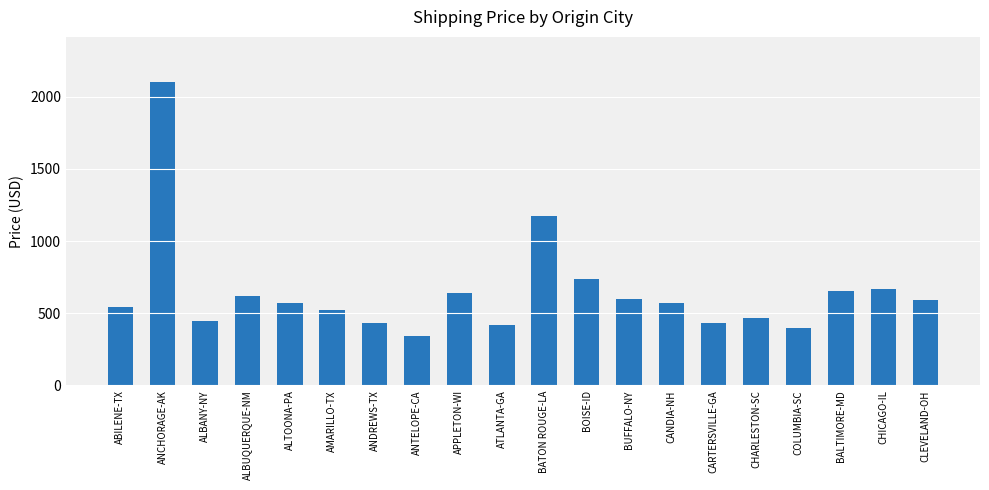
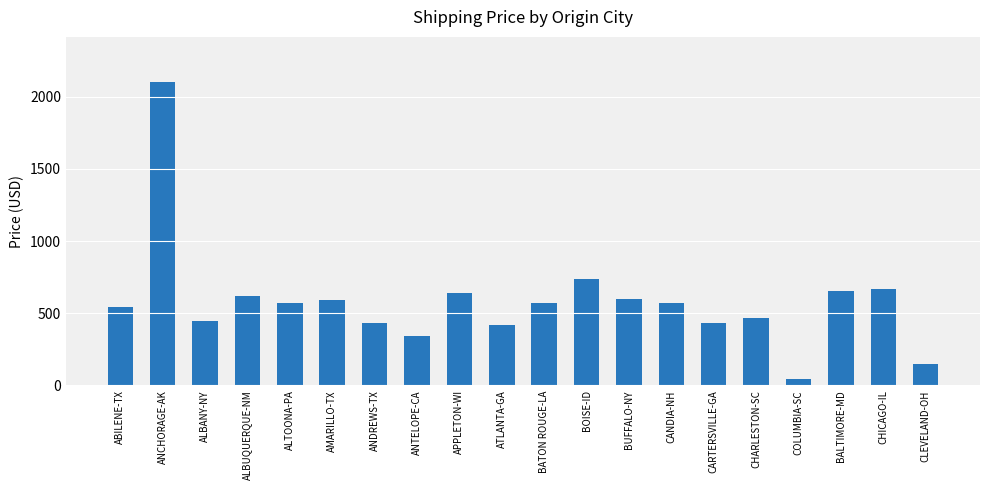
  {
    "ABILENE-TX": 540,
    "ANCHORAGE-AK": 2100,
    "ALBANY-NY": 450,
    "ALBUQUERQUE-NM": 620,
    "ALTOONA-PA": 570,
-   "AMARILLO-TX": 520,
+   "AMARILLO-TX": 600,
    "ANDREWS-TX": 440,
    "ANTELOPE-CA": 340,
    "APPLETON-WI": 640,
    "ATLANTA-GA": 420,
-   "BATON ROUGE-LA": 1180,
+   "BATON ROUGE-LA": 570,
    "BOISE-ID": 740,
    "BUFFALO-NY": 600,
    "CANDIA-NH": 570,
    "CARTERSVILLE-GA": 440,
    "CHARLESTON-SC": 470,
-   "COLUMBIA-SC": 400,
+   "COLUMBIA-SC": 50,
    "BALTIMORE-MD": 650,
    "CHICAGO-IL": 670,
-   "CLEVELAND-OH": 600
+   "CLEVELAND-OH": 150
  }
